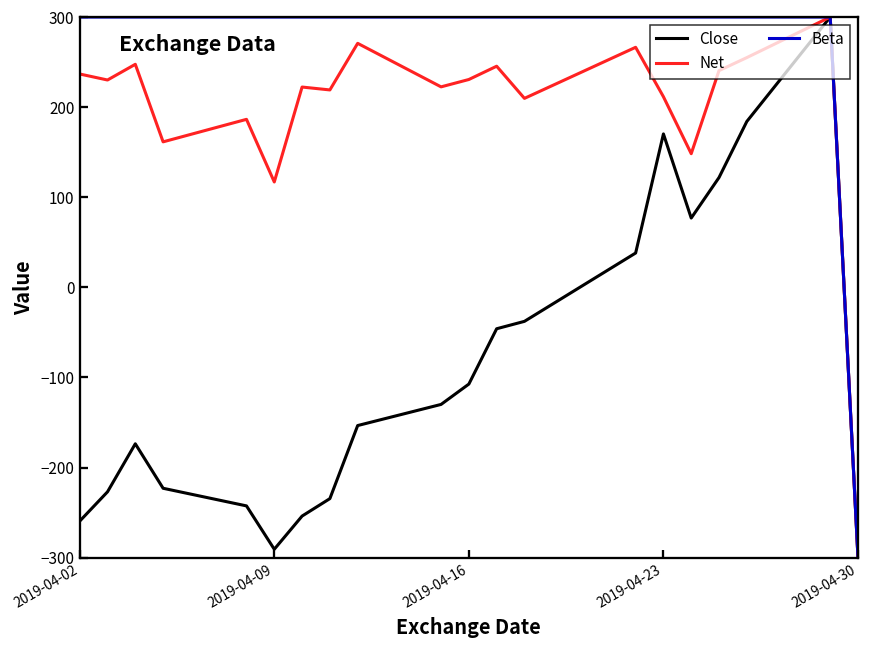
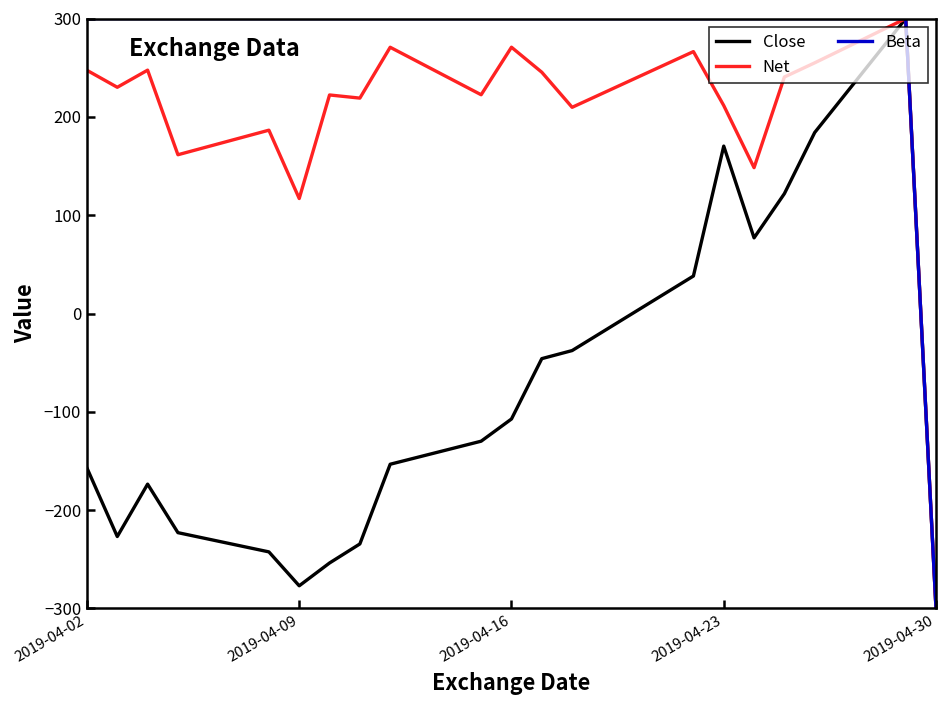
  {
    "Close": {
-     "2019-04-02": -260,
-     "2019-04-09": -290,
+     "2019-04-02": -160,
+     "2019-04-09": -280,
      "2019-04-16": -110,
      "2019-04-23": 170
    },
    "Net": {
-     "2019-04-02": 240,
+     "2019-04-02": 250,
      "2019-04-09": 120,
-     "2019-04-16": 230,
+     "2019-04-16": 270,
      "2019-04-23": 210
    },
    "Beta": {
      "2019-04-02": 300,
      "2019-04-09": 300,
      "2019-04-16": 300,
      "2019-04-23": 300
    }
  }
